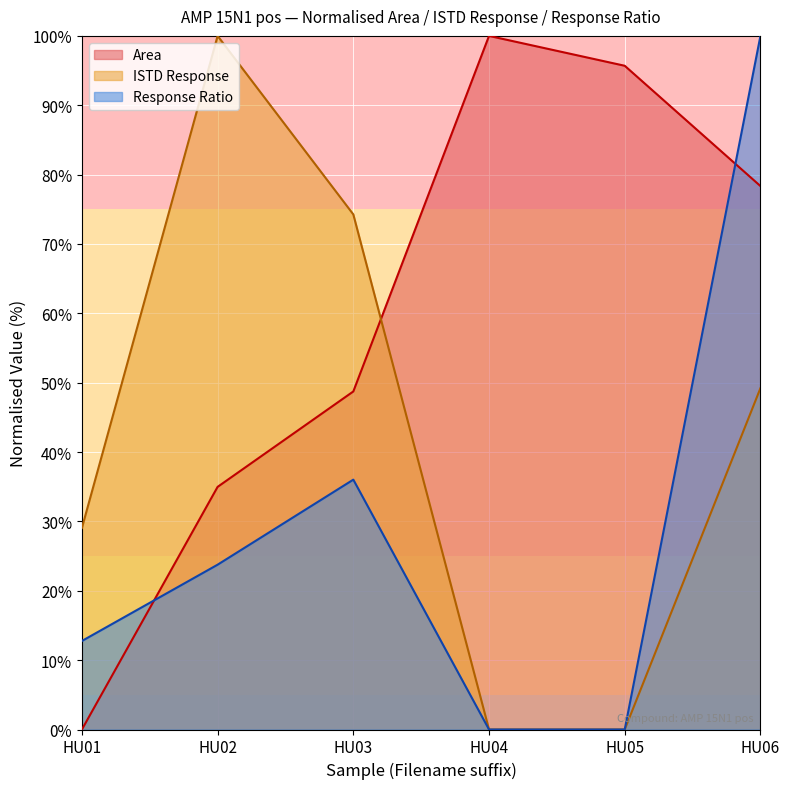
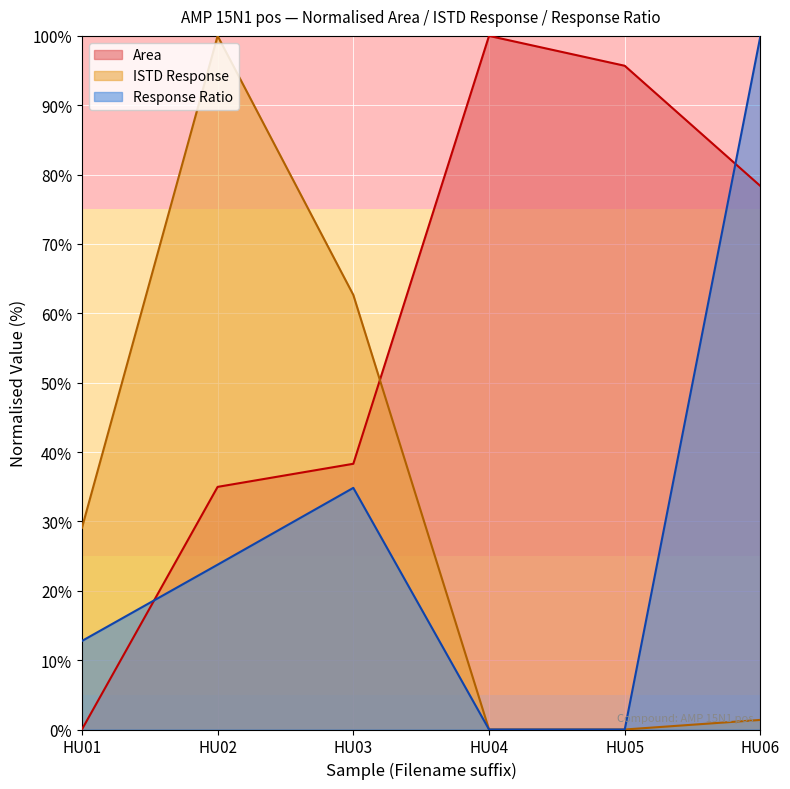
  {
    "Area": {
      "HU01": "0%",
      "HU02": "35%",
-     "HU03": "49%",
+     "HU03": "38%",
      "HU04": "100%",
      "HU05": "96%",
      "HU06": "78%"
    },
    "ISTD Response": {
      "HU01": "29%",
      "HU02": "100%",
-     "HU03": "74%",
-     "HU06": "49%"
+     "HU03": "63%",
+     "HU06": "1%"
    },
    "Response Ratio": {
      "HU01": "13%",
      "HU02": "24%",
-     "HU03": "36%",
+     "HU03": "35%",
      "HU06": "100%"
    }
  }
